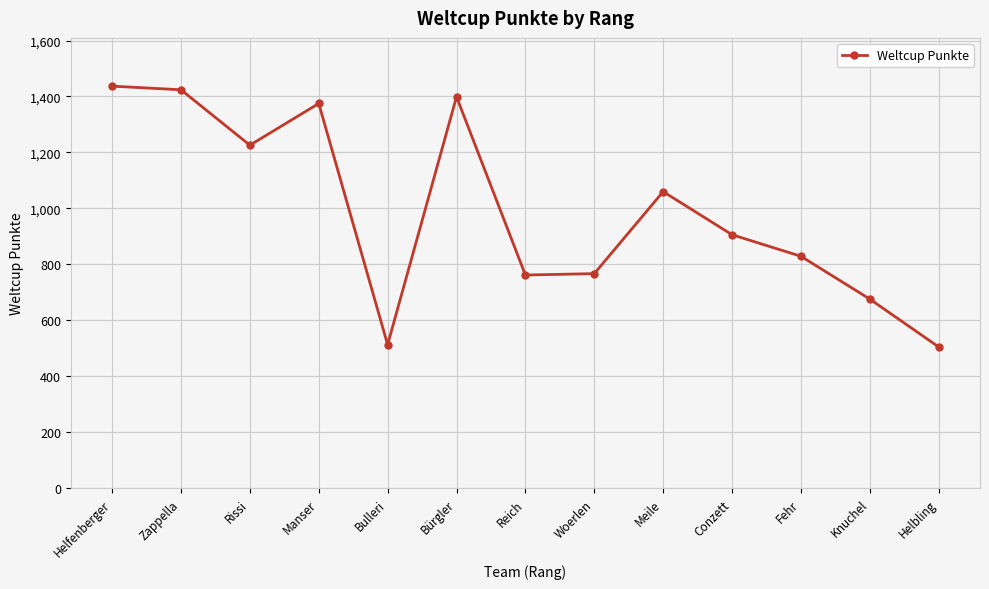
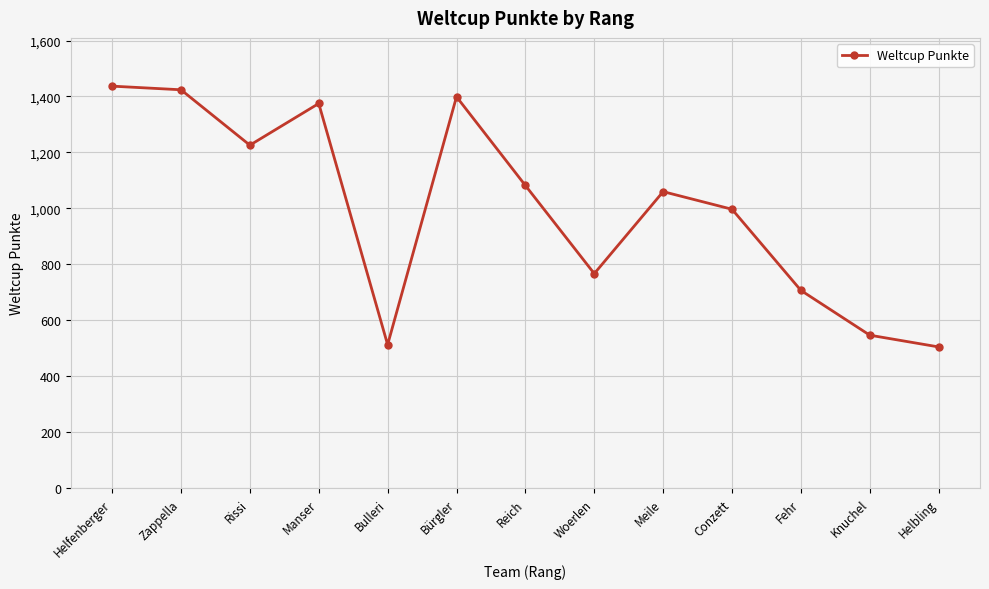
  {
    "Helfenberger": "1,440",
    "Zappella": "1,420",
    "Rissi": "1,230",
    "Manser": "1,380",
    "Bulleri": "510",
    "Bürgler": "1,400",
-   "Reich": "760",
+   "Reich": "1,080",
    "Woerlen": "770",
    "Meile": "1,060",
-   "Conzett": "910",
-   "Fehr": "830",
-   "Knuchel": "680",
+   "Conzett": "1,000",
+   "Fehr": "710",
+   "Knuchel": "550",
    "Helbling": "510"
  }
